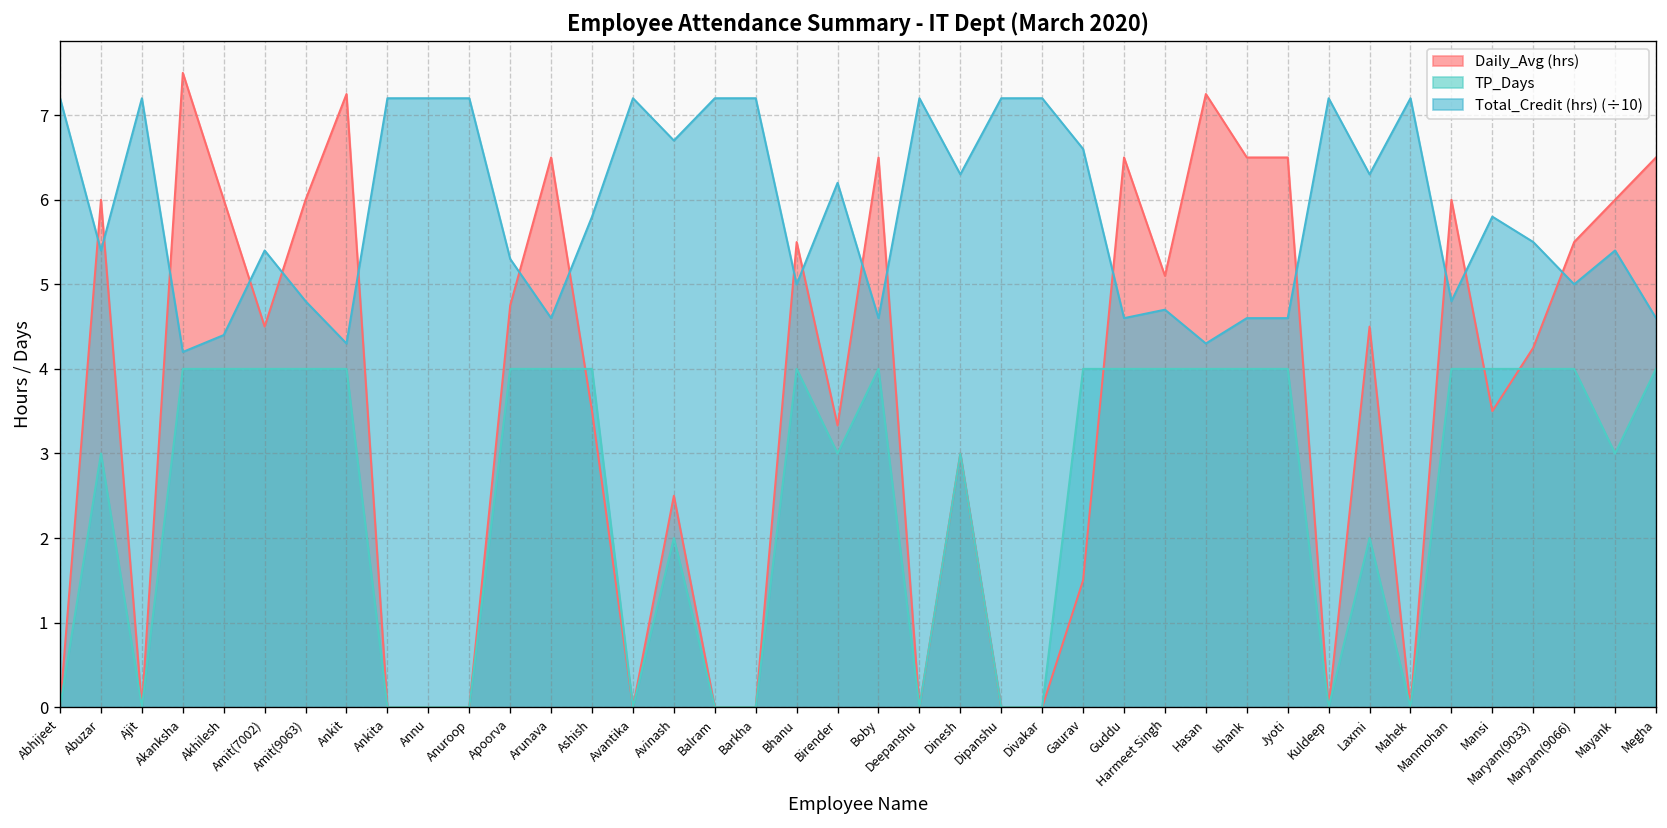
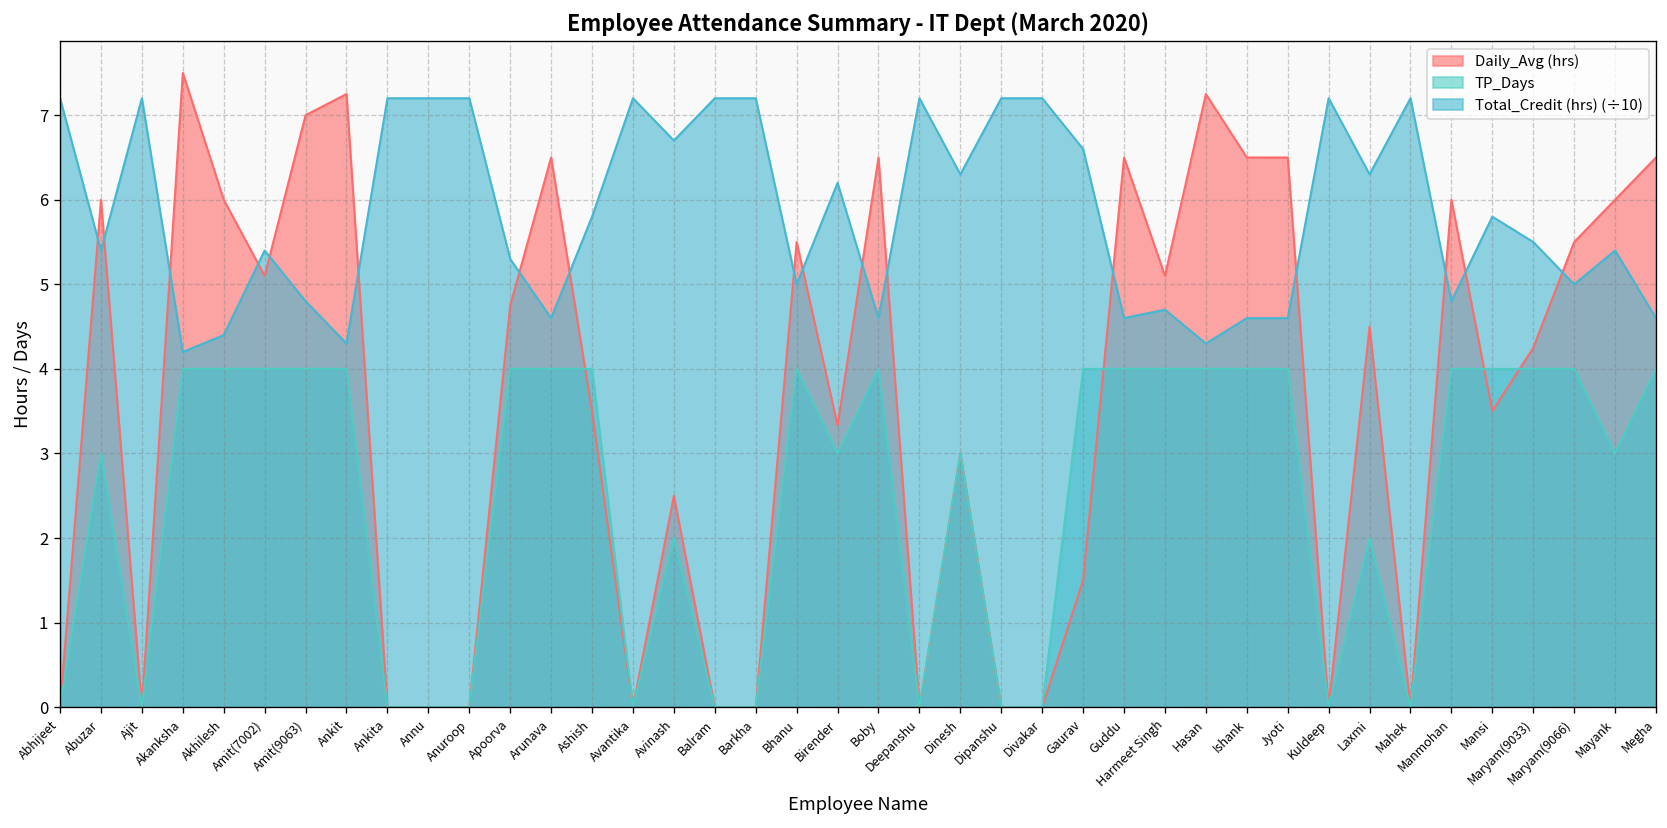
  {
    "Daily_Avg (hrs)": {
      "Abuzar": 6.0,
      "Akanksha": 7.5,
      "Akhilesh": 6.0,
-     "Amit(7002)": 4.5,
-     "Amit(9063)": 6,
+     "Amit(7002)": 5.1,
+     "Amit(9063)": 7,
      "Ankit": 7.3,
      "Apoorva": 4.8,
      "Arunava": 6.5,
      "Ashish": 3.5,
      "Avinash": 2.5,
      "Bhanu": 5.5,
      "Birender": 3.3,
      "Boby": 6.5,
      "Gaurav": 1.5,
      "Guddu": 6.5,
      "Harmeet Singh": 5.1,
      "Hasan": 7.3,
      "Ishank": 6.5,
      "Jyoti": 6.5,
      "Laxmi": 4.5,
      "Manmohan": 6.0,
      "Mansi": 3.5,
      "Maryam(9033)": 4.3,
      "Maryam(9066)": 5.5,
      "Mayank": 6.0,
      "Megha": 6.5
    }
  }
